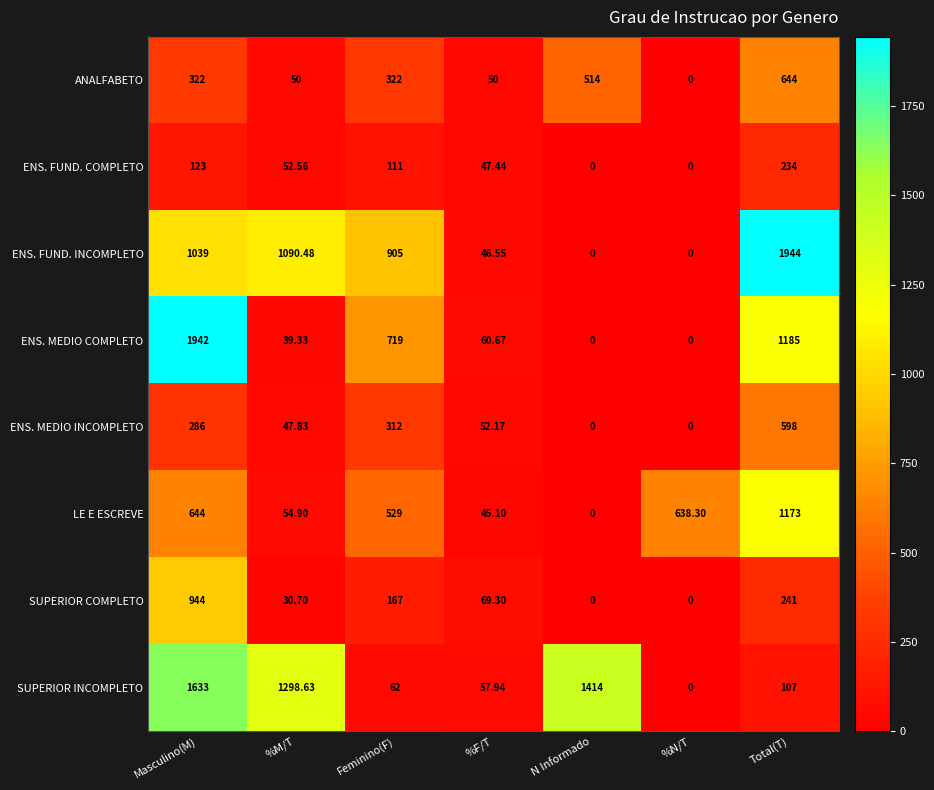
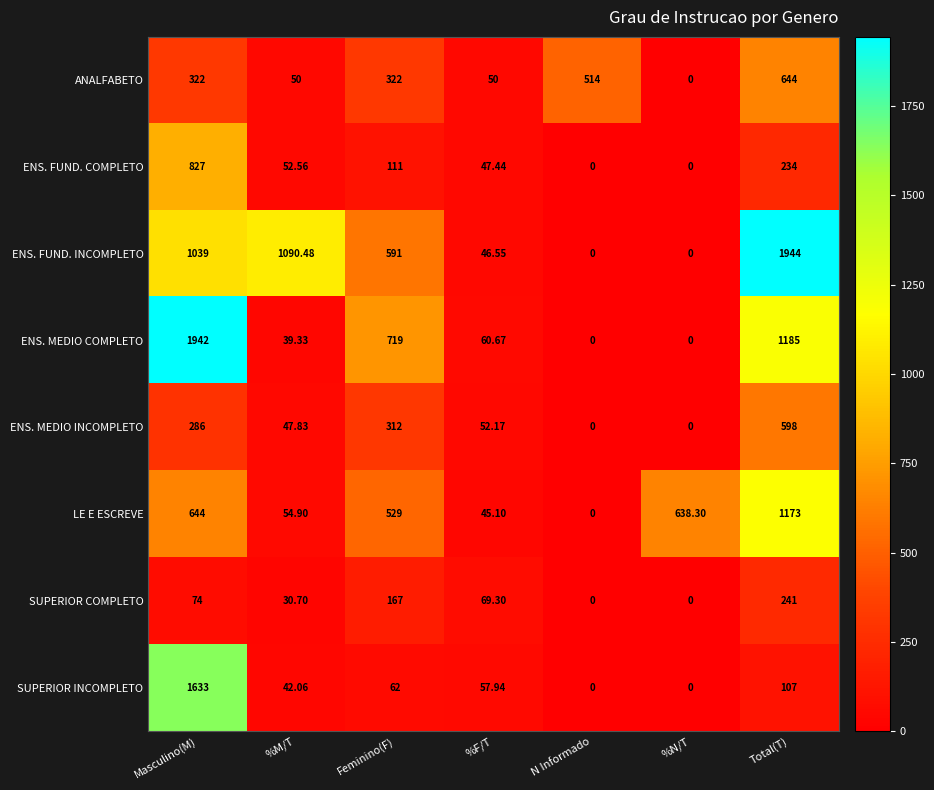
  {
    "ANALFABETO": {
      "Masculino(M)": 322,
      "%M/T": 50,
      "Feminino(F)": 322,
      "%F/T": 50,
      "N Informado": 514,
      "%N/T": 0,
      "Total(T)": 644
    },
    "ENS. FUND. COMPLETO": {
-     "Masculino(M)": 123,
+     "Masculino(M)": 827,
      "%M/T": 52.56,
      "Feminino(F)": 111,
      "%F/T": 47.44,
      "N Informado": 0,
      "%N/T": 0,
      "Total(T)": 234
    },
    "ENS. FUND. INCOMPLETO": {
      "Masculino(M)": 1039,
      "%M/T": 1090.48,
-     "Feminino(F)": 905,
+     "Feminino(F)": 591,
      "%F/T": 46.55,
      "N Informado": 0,
      "%N/T": 0,
      "Total(T)": 1944
    },
    "ENS. MEDIO COMPLETO": {
      "Masculino(M)": 1942,
      "%M/T": 39.33,
      "Feminino(F)": 719,
      "%F/T": 60.67,
      "N Informado": 0,
      "%N/T": 0,
      "Total(T)": 1185
    },
    "ENS. MEDIO INCOMPLETO": {
      "Masculino(M)": 286,
      "%M/T": 47.83,
      "Feminino(F)": 312,
      "%F/T": 52.17,
      "N Informado": 0,
      "%N/T": 0,
      "Total(T)": 598
    },
    "LE E ESCREVE": {
      "Masculino(M)": 644,
      "%M/T": 54.90,
      "Feminino(F)": 529,
      "%F/T": 45.10,
      "N Informado": 0,
      "%N/T": 638.30,
      "Total(T)": 1173
    },
    "SUPERIOR COMPLETO": {
-     "Masculino(M)": 944,
+     "Masculino(M)": 74,
      "%M/T": 30.70,
      "Feminino(F)": 167,
      "%F/T": 69.30,
      "N Informado": 0,
      "%N/T": 0,
      "Total(T)": 241
    },
    "SUPERIOR INCOMPLETO": {
      "Masculino(M)": 1633,
-     "%M/T": 1298.63,
+     "%M/T": 42.06,
      "Feminino(F)": 62,
      "%F/T": 57.94,
-     "N Informado": 1414,
+     "N Informado": 0,
      "%N/T": 0,
      "Total(T)": 107
    }
  }
